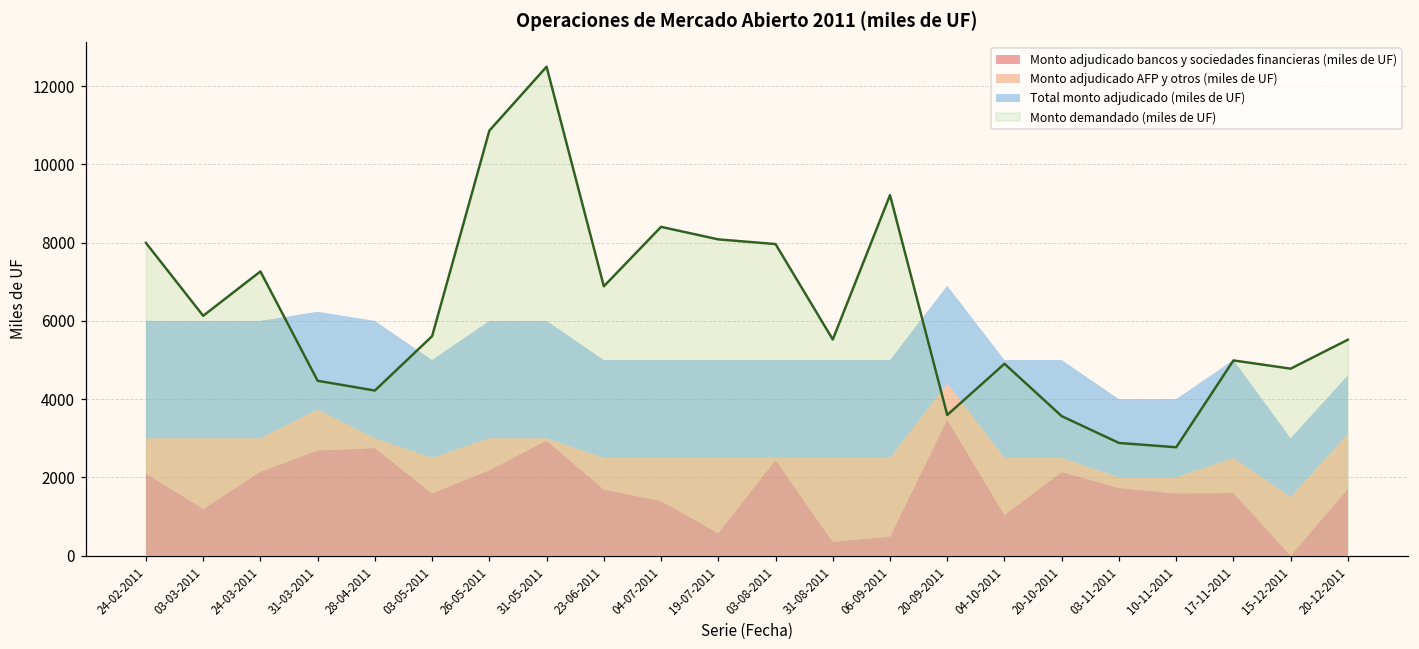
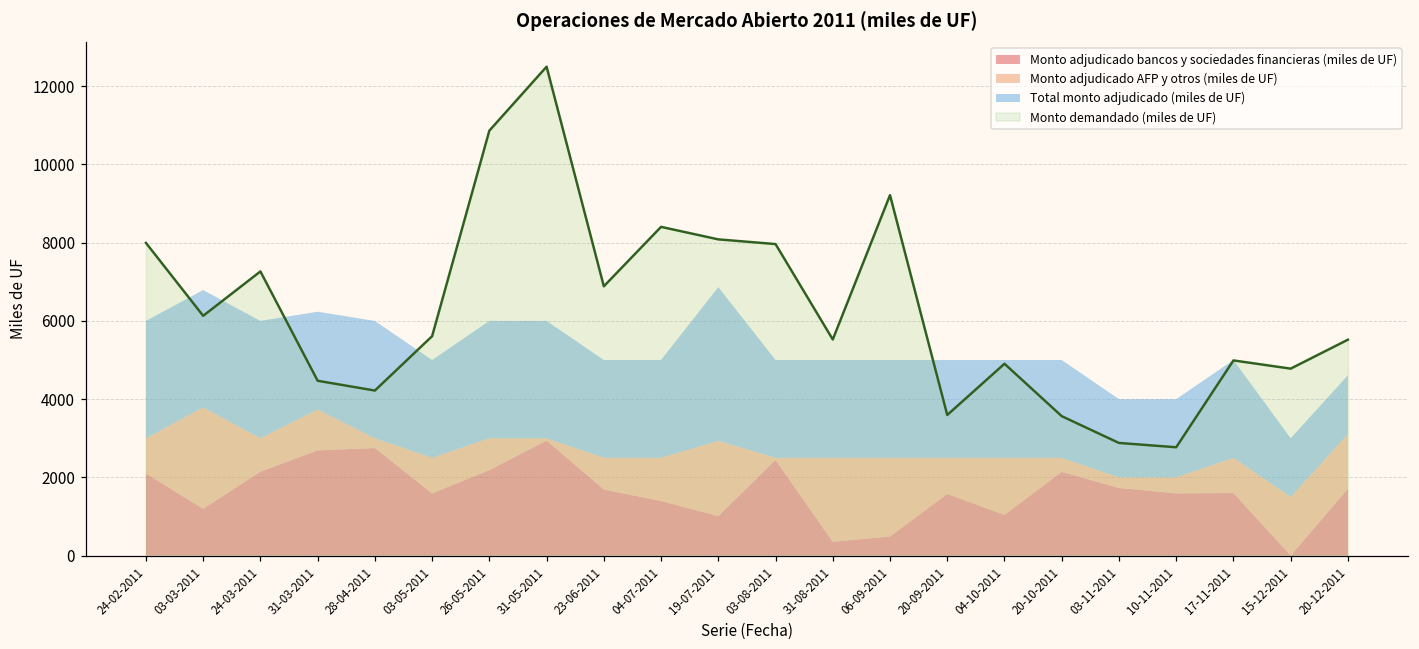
  {
    "Monto adjudicado bancos y sociedades financieras (miles de UF)": {
      "24-02-2011": 2100,
      "03-03-2011": 1200,
      "24-03-2011": 2100,
      "31-03-2011": 2700,
      "28-04-2011": 2800,
      "03-05-2011": 1600,
      "26-05-2011": 2200,
      "23-06-2011": 1700,
      "04-07-2011": 1400,
-     "19-07-2011": 600,
+     "19-07-2011": 1000,
      "31-08-2011": 400,
      "06-09-2011": 500,
-     "20-09-2011": 3500,
+     "20-09-2011": 1600,
      "04-10-2011": 1000,
      "20-10-2011": 2100,
      "03-11-2011": 1700,
      "10-11-2011": 1600,
      "17-11-2011": 1600,
      "15-12-2011": 0,
      "20-12-2011": 1700
    },
    "Monto adjudicado AFP y otros (miles de UF)": {
      "24-02-2011": 900,
-     "03-03-2011": 1800,
+     "03-03-2011": 2600,
      "24-03-2011": 900,
      "31-03-2011": 1000,
      "28-04-2011": 300,
      "03-05-2011": 900,
      "26-05-2011": 800,
      "23-06-2011": 800,
      "04-07-2011": 1100,
      "19-07-2011": 1900,
      "31-08-2011": 2100,
      "06-09-2011": 2000,
      "20-09-2011": 900,
      "04-10-2011": 1500,
      "20-10-2011": 400,
      "03-11-2011": 300,
      "10-11-2011": 400,
      "17-11-2011": 900,
      "15-12-2011": 1500,
      "20-12-2011": 1400
    },
    "Total monto adjudicado (miles de UF)": {
      "24-02-2011": 3000,
      "03-03-2011": 3000,
      "24-03-2011": 3000,
      "31-03-2011": 2500,
      "28-04-2011": 3000,
      "03-05-2011": 2500,
      "26-05-2011": 3000,
      "31-05-2011": 3000,
      "23-06-2011": 2500,
      "04-07-2011": 2500,
-     "19-07-2011": 2500,
+     "19-07-2011": 3900,
      "03-08-2011": 2500,
      "31-08-2011": 2500,
      "06-09-2011": 2500,
      "20-09-2011": 2500,
      "04-10-2011": 2500,
      "20-10-2011": 2500,
      "03-11-2011": 2000,
      "10-11-2011": 2000,
      "15-12-2011": 1500,
      "20-12-2011": 1500
    },
    "Monto demandado (miles de UF)": {
      "24-02-2011": 8000,
      "03-03-2011": 6100,
      "24-03-2011": 7300,
      "31-03-2011": 4500,
      "28-04-2011": 4200,
      "03-05-2011": 5600,
      "26-05-2011": 10900,
      "31-05-2011": 12500,
      "23-06-2011": 6900,
      "04-07-2011": 8400,
      "19-07-2011": 8100,
      "03-08-2011": 8000,
      "31-08-2011": 5500,
      "06-09-2011": 9200,
      "20-09-2011": 3600,
      "04-10-2011": 4900,
      "20-10-2011": 3600,
      "03-11-2011": 2900,
      "10-11-2011": 2800,
      "15-12-2011": 4800,
      "20-12-2011": 5500
    }
  }
